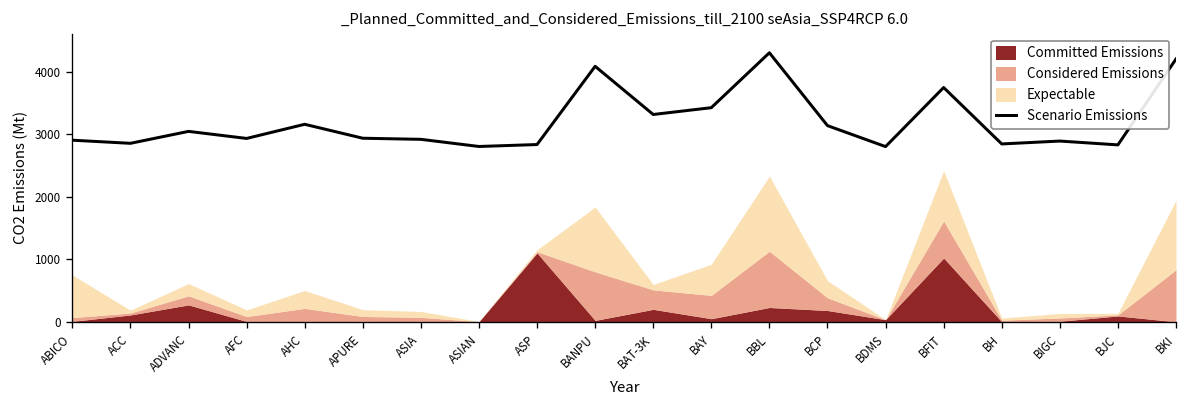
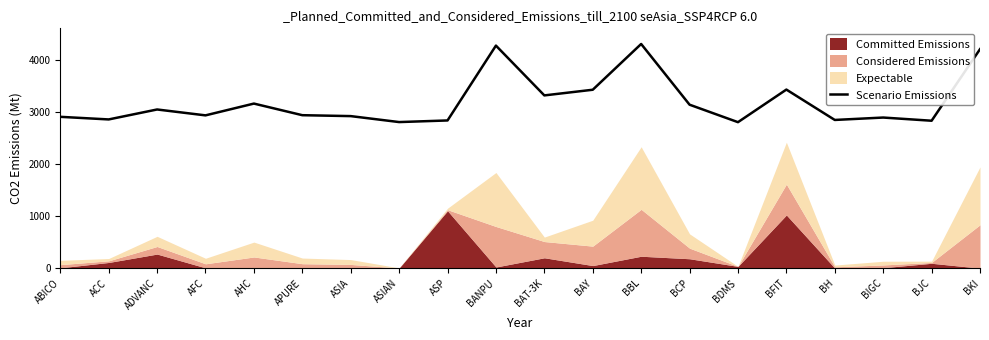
  {
    "Scenario Emissions": {
      "ABICO": 2900,
      "ACC": 2900,
      "ADVANC": 3000,
      "AFC": 2900,
      "AHC": 3200,
      "APURE": 2900,
      "ASIA": 2900,
      "ASIAN": 2800,
      "ASP": 2800,
-     "BANPU": 4100,
+     "BANPU": 4300,
      "BAT-3K": 3300,
      "BAY": 3400,
      "BBL": 4300,
      "BCP": 3100,
      "BDMS": 2800,
-     "BFIT": 3700,
+     "BFIT": 3400,
      "BH": 2800,
      "BIGC": 2900,
      "BJC": 2800,
      "BKI": 4200
    },
    "Committed Emissions": {
      "ADVANC": 300,
      "BAT-3K": 200,
      "BAY": 0,
      "BBL": 200,
      "BCP": 200,
      "BFIT": 1000,
      "BKI": 0
    },
    "Considered Emissions": {
      "ABICO": 100,
      "ADVANC": 100,
      "AFC": 100,
      "AHC": 200,
      "APURE": 100,
      "ASIA": 100,
      "BANPU": 800,
      "BAT-3K": 300,
      "BAY": 400,
      "BBL": 900,
      "BCP": 200,
      "BFIT": 600,
      "BIGC": 100,
      "BKI": 800
    },
    "Expectable": {
-     "ABICO": 700,
+     "ABICO": 100,
      "ADVANC": 200,
      "AFC": 100,
      "AHC": 300,
      "APURE": 100,
      "ASIA": 100,
      "BANPU": 1000,
      "BAT-3K": 100,
      "BAY": 500,
      "BBL": 1200,
      "BCP": 300,
      "BFIT": 800,
      "BIGC": 100,
      "BKI": 1100
    }
  }
